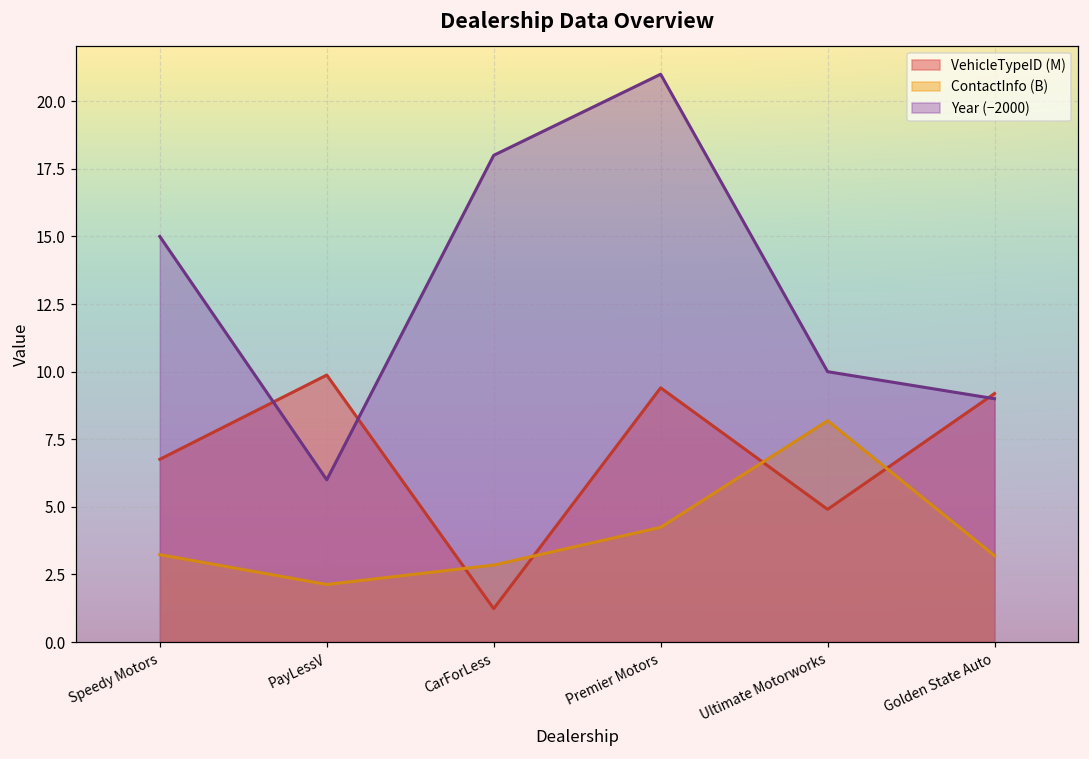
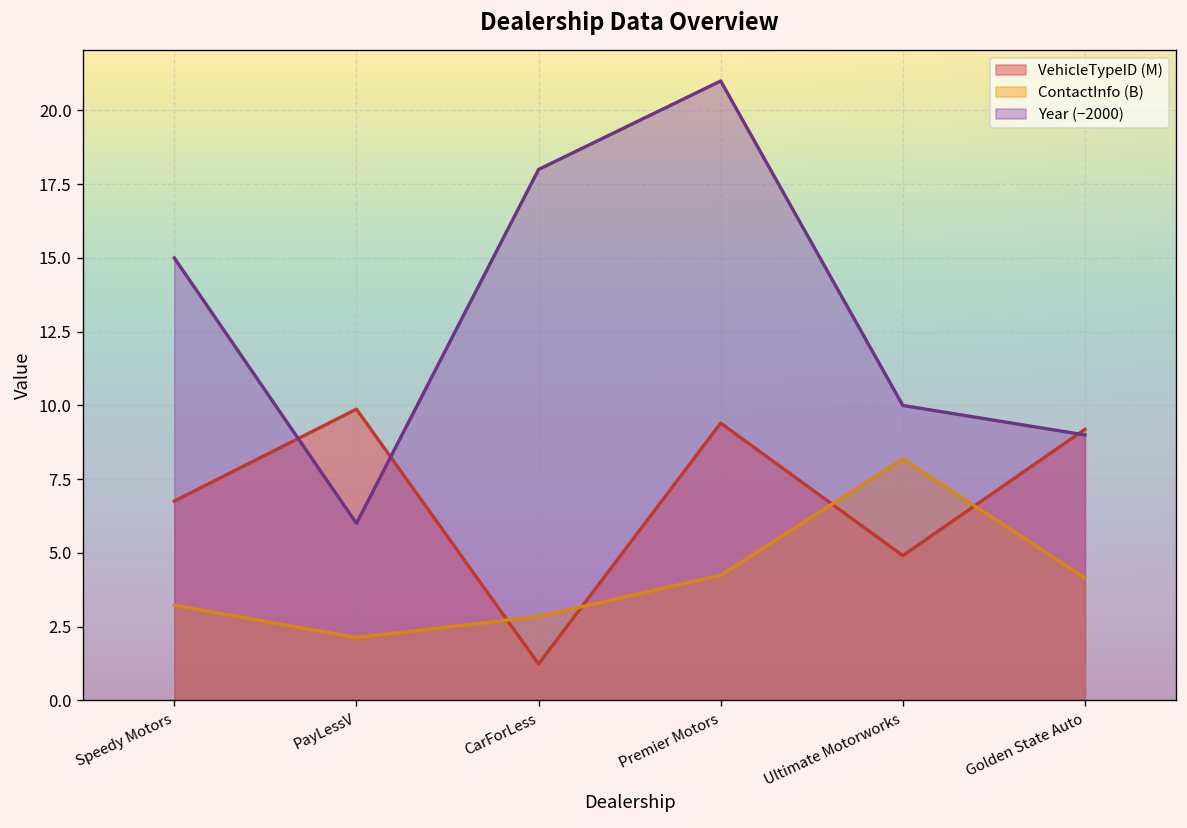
  {
    "VehicleTypeID (M)": {
      "Speedy Motors": 6.8,
      "PayLessV": 9.9,
      "CarForLess": 1.2,
      "Premier Motors": 9.4,
      "Ultimate Motorworks": 4.9,
      "Golden State Auto": 9.2
    },
    "ContactInfo (B)": {
      "Speedy Motors": 3.2,
      "PayLessV": 2.1,
      "CarForLess": 2.8,
      "Premier Motors": 4.2,
      "Ultimate Motorworks": 8.2,
-     "Golden State Auto": 3.2
+     "Golden State Auto": 4.2
    },
    "Year (−2000)": {
      "Speedy Motors": 15.0,
      "PayLessV": 6.0,
      "CarForLess": 18.0,
      "Premier Motors": 21.0,
      "Ultimate Motorworks": 10.0,
      "Golden State Auto": 9.0
    }
  }
